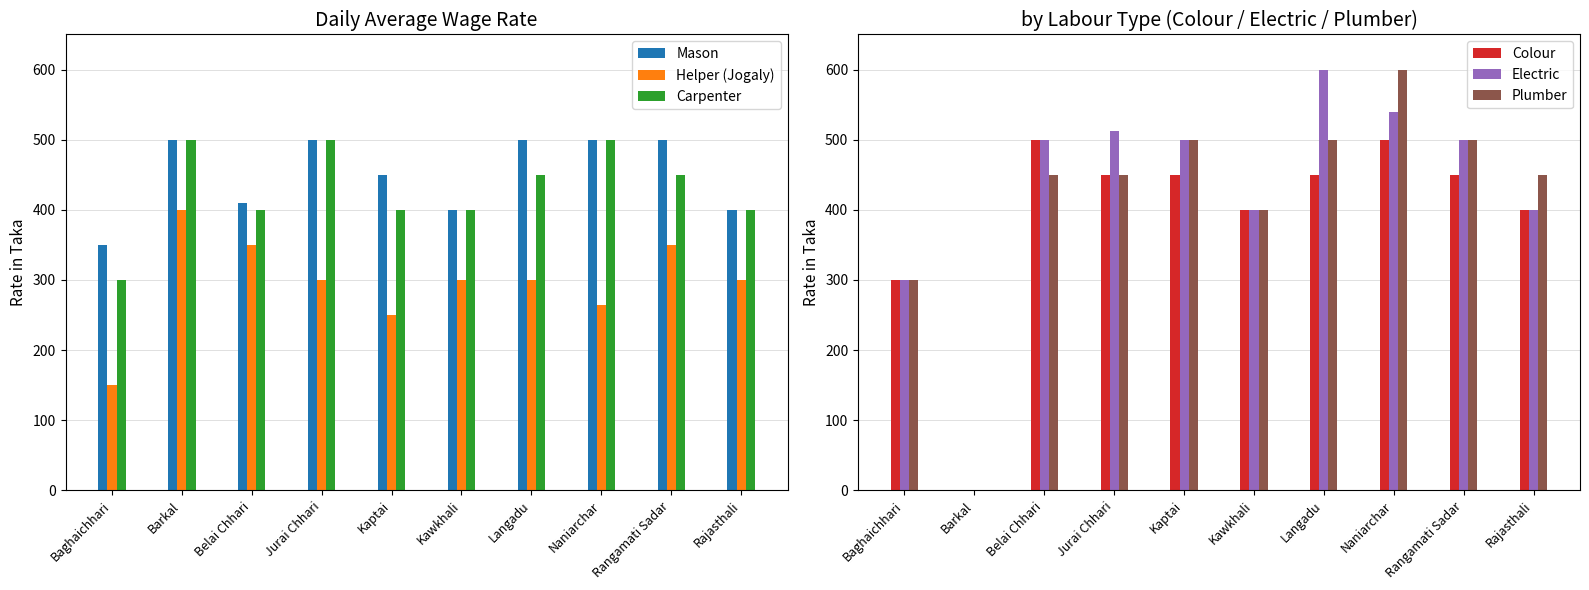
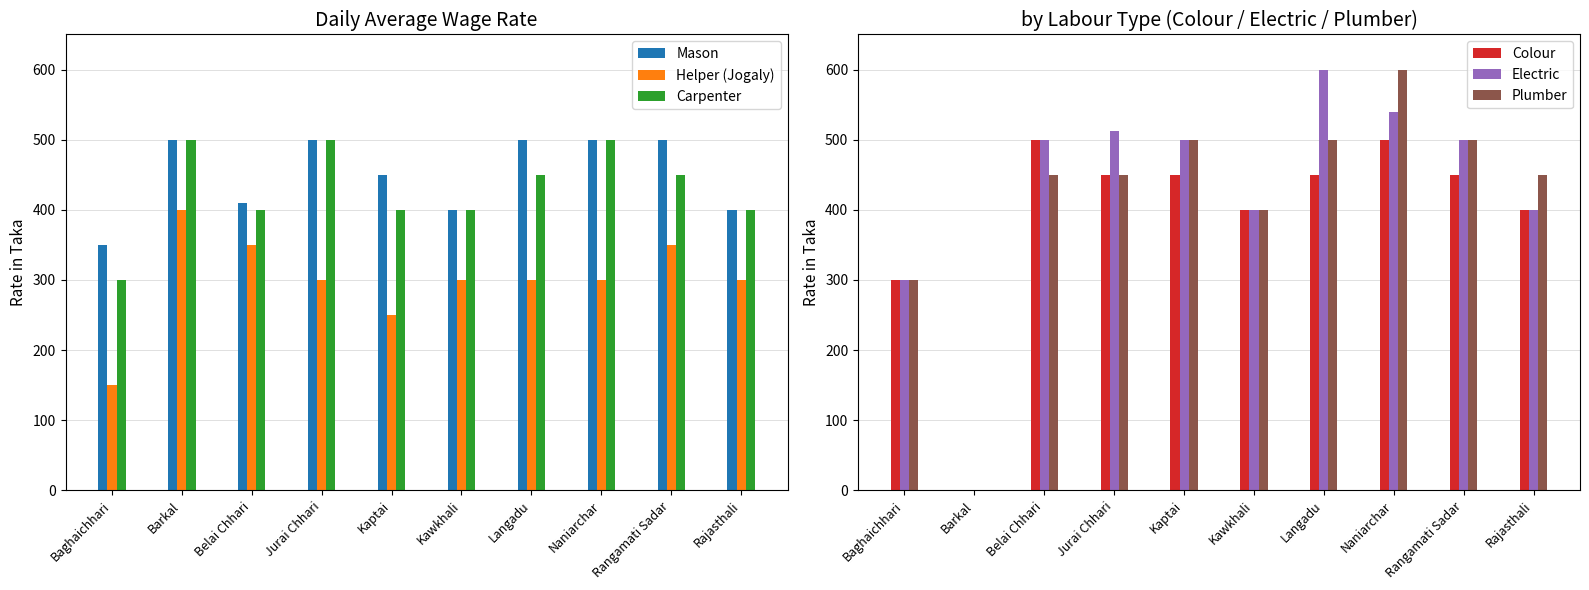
  {
    "Daily Average Wage Rate": {
      "Mason": {
        "Baghaichhari": 350,
        "Barkal": 500,
        "Belai Chhari": 410,
        "Jurai Chhari": 500,
        "Kaptai": 450,
        "Kawkhali": 400,
        "Langadu": 500,
        "Naniarchar": 500,
        "Rangamati Sadar": 500,
        "Rajasthali": 400
      },
      "Helper (Jogaly)": {
        "Baghaichhari": 150,
        "Barkal": 400,
        "Belai Chhari": 350,
        "Jurai Chhari": 300,
        "Kaptai": 250,
        "Kawkhali": 300,
        "Langadu": 300,
-       "Naniarchar": 270,
+       "Naniarchar": 300,
        "Rangamati Sadar": 350,
        "Rajasthali": 300
      },
      "Carpenter": {
        "Baghaichhari": 300,
        "Barkal": 500,
        "Belai Chhari": 400,
        "Jurai Chhari": 500,
        "Kaptai": 400,
        "Kawkhali": 400,
        "Langadu": 450,
        "Naniarchar": 500,
        "Rangamati Sadar": 450,
        "Rajasthali": 400
      }
    },
    "by Labour Type (Colour / Electric / Plumber)": {
      "Colour": {
        "Baghaichhari": 300,
        "Barkal": 0,
        "Belai Chhari": 500,
        "Jurai Chhari": 450,
        "Kaptai": 450,
        "Kawkhali": 400,
        "Langadu": 450,
        "Naniarchar": 500,
        "Rangamati Sadar": 450,
        "Rajasthali": 400
      },
      "Electric": {
        "Baghaichhari": 300,
        "Barkal": 0,
        "Belai Chhari": 500,
        "Jurai Chhari": 510,
        "Kaptai": 500,
        "Kawkhali": 400,
        "Langadu": 600,
        "Naniarchar": 540,
        "Rangamati Sadar": 500,
        "Rajasthali": 400
      },
      "Plumber": {
        "Baghaichhari": 300,
        "Barkal": 0,
        "Belai Chhari": 450,
        "Jurai Chhari": 450,
        "Kaptai": 500,
        "Kawkhali": 400,
        "Langadu": 500,
        "Naniarchar": 600,
        "Rangamati Sadar": 500,
        "Rajasthali": 450
      }
    }
  }
